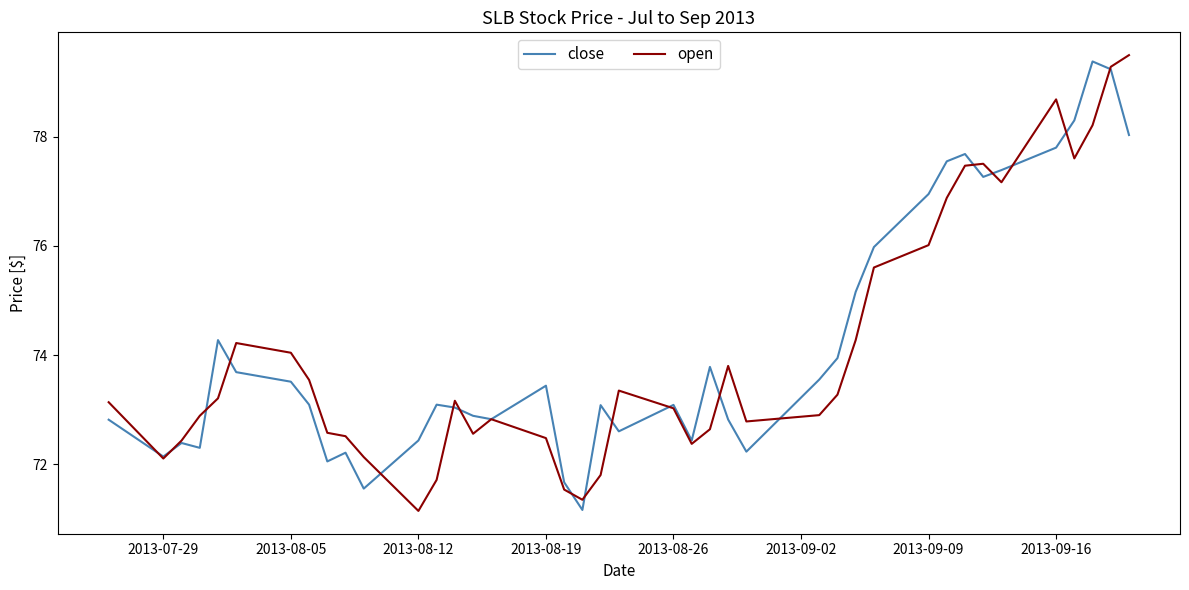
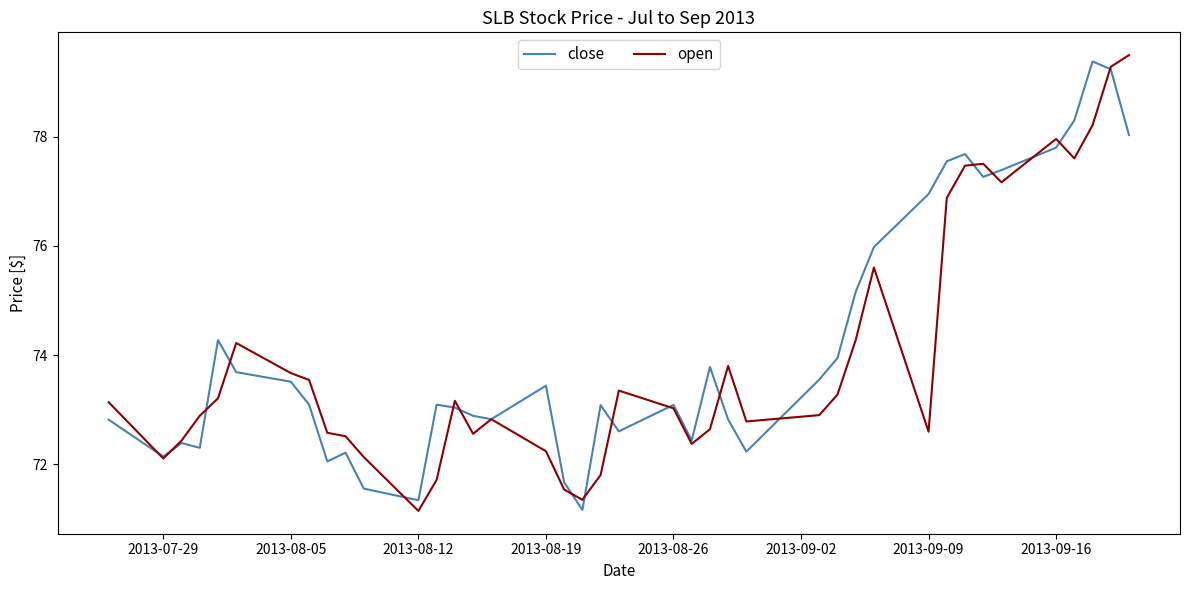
  {
    "close": {
      "2013-08-05": 73.5,
-     "2013-08-12": 72.4,
+     "2013-08-12": 71.3,
      "2013-08-19": 73.4,
      "2013-08-26": 73.1,
      "2013-09-09": 77.0,
      "2013-09-16": 77.8
    },
    "open": {
-     "2013-08-05": 74.0,
+     "2013-08-05": 73.7,
      "2013-08-12": 71.1,
-     "2013-08-19": 72.5,
+     "2013-08-19": 72.2,
      "2013-08-26": 73.0,
-     "2013-09-09": 76.0,
-     "2013-09-16": 78.7
+     "2013-09-09": 72.6,
+     "2013-09-16": 78.0
    }
  }
